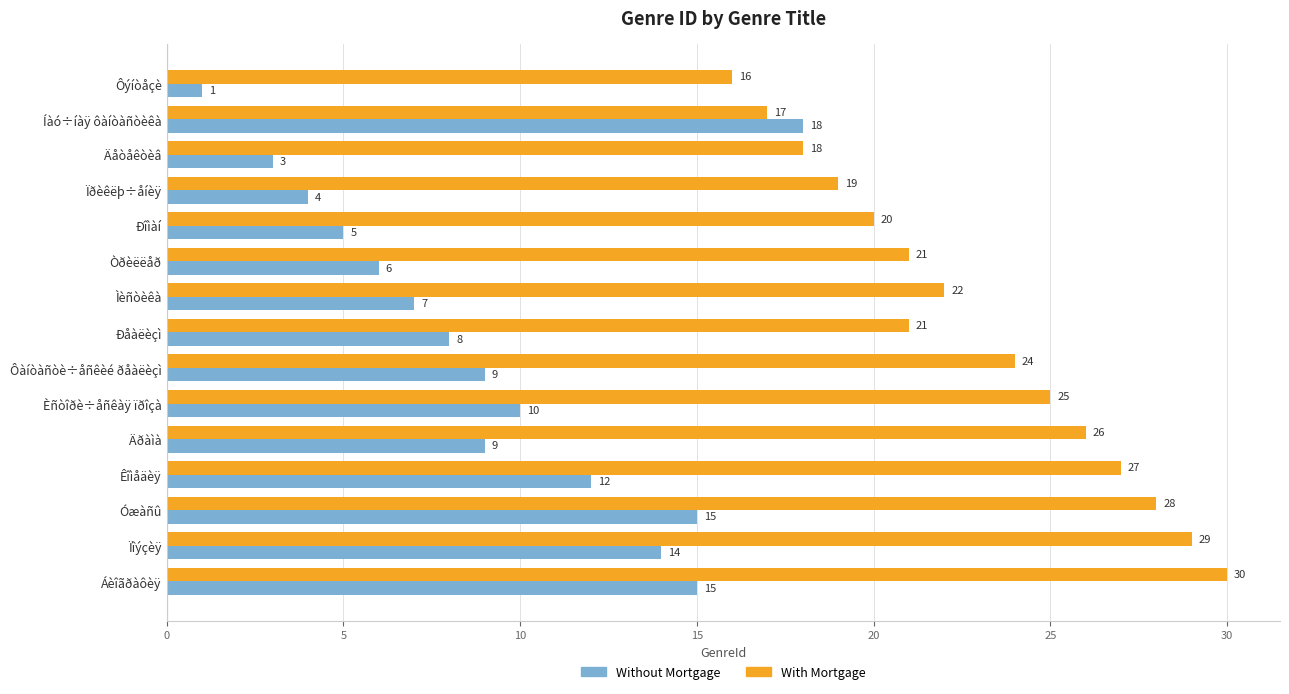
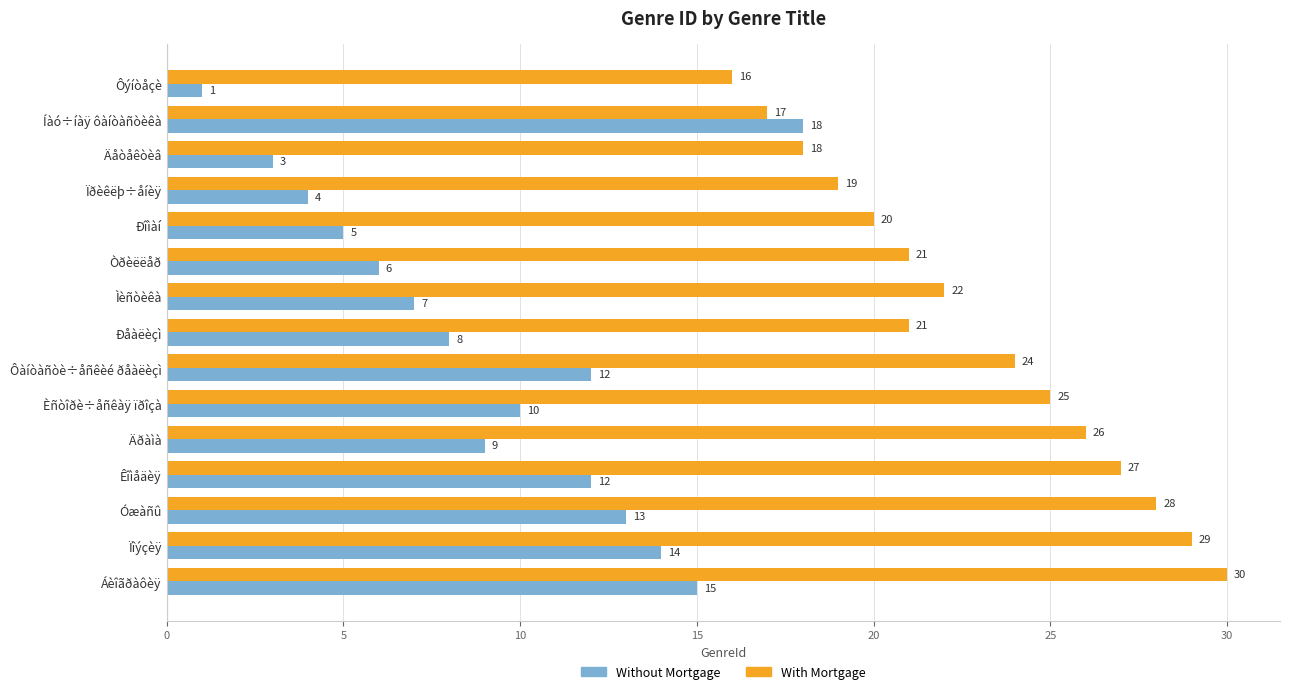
  {
    "Without Mortgage": {
      "Ôýíòåçè": 1,
      "Íàó÷íàÿ ôàíòàñòèêà": 18,
      "Äåòåêòèâ": 3,
      "Ïðèêëþ÷åíèÿ": 4,
      "Ðîìàí": 5,
      "Òðèëëåð": 6,
      "Ìèñòèêà": 7,
      "Ðåàëèçì": 8,
-     "Ôàíòàñòè÷åñêèé ðåàëèçì": 9,
+     "Ôàíòàñòè÷åñêèé ðåàëèçì": 12,
      "Èñòîðè÷åñêàÿ ïðîçà": 10,
      "Äðàìà": 9,
      "Êîìåäèÿ": 12,
-     "Óæàñû": 15,
+     "Óæàñû": 13,
      "Ïîýçèÿ": 14,
      "Áèîãðàôèÿ": 15
    },
    "With Mortgage": {
      "Ôýíòåçè": 16,
      "Íàó÷íàÿ ôàíòàñòèêà": 17,
      "Äåòåêòèâ": 18,
      "Ïðèêëþ÷åíèÿ": 19,
      "Ðîìàí": 20,
      "Òðèëëåð": 21,
      "Ìèñòèêà": 22,
      "Ðåàëèçì": 21,
      "Ôàíòàñòè÷åñêèé ðåàëèçì": 24,
      "Èñòîðè÷åñêàÿ ïðîçà": 25,
      "Äðàìà": 26,
      "Êîìåäèÿ": 27,
      "Óæàñû": 28,
      "Ïîýçèÿ": 29,
      "Áèîãðàôèÿ": 30
    }
  }
